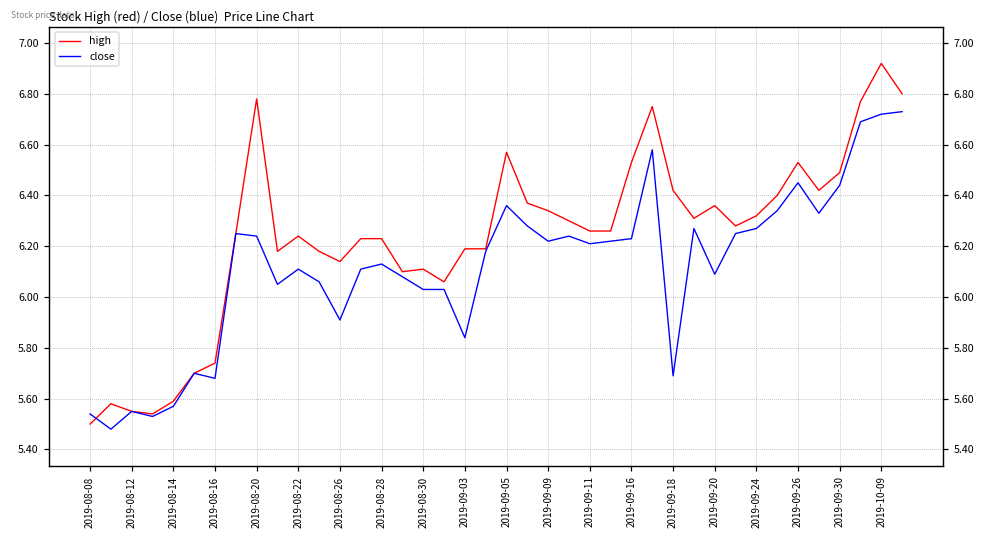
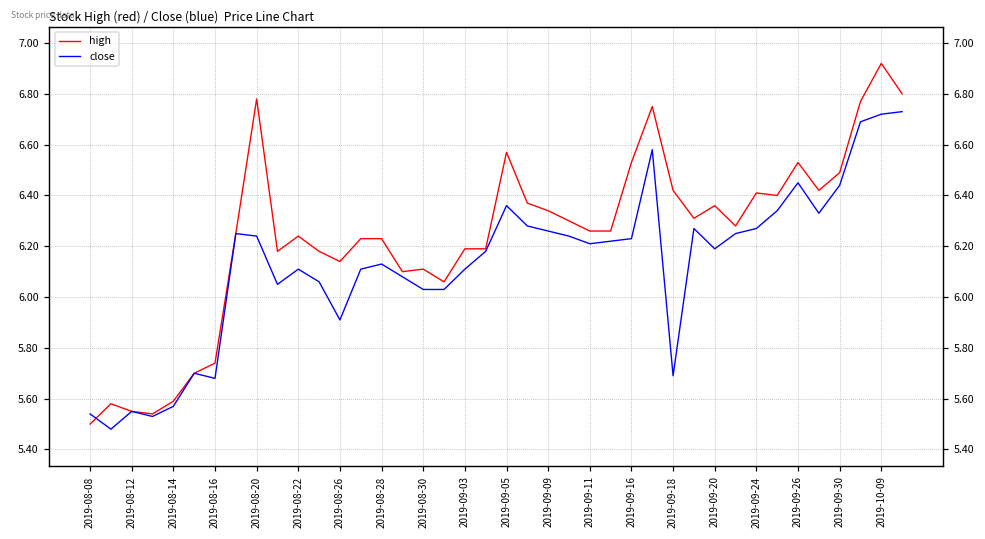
  {
    "high": {
      "2019-08-08": 5.50,
      "2019-08-14": 5.59,
      "2019-08-16": 5.74,
      "2019-08-20": 6.78,
      "2019-08-22": 6.24,
      "2019-08-26": 6.14,
      "2019-08-28": 6.23,
      "2019-08-30": 6.11,
      "2019-09-03": 6.19,
      "2019-09-05": 6.57,
      "2019-09-09": 6.34,
      "2019-09-11": 6.26,
      "2019-09-16": 6.53,
      "2019-09-18": 6.42,
      "2019-09-20": 6.36,
-     "2019-09-24": 6.32,
+     "2019-09-24": 6.41,
      "2019-09-26": 6.53,
      "2019-09-30": 6.49,
      "2019-10-09": 6.92
    },
    "close": {
      "2019-08-08": 5.54,
      "2019-08-14": 5.57,
      "2019-08-16": 5.68,
      "2019-08-20": 6.24,
      "2019-08-22": 6.11,
      "2019-08-26": 5.91,
      "2019-08-28": 6.13,
      "2019-08-30": 6.03,
-     "2019-09-03": 5.84,
+     "2019-09-03": 6.11,
      "2019-09-05": 6.36,
-     "2019-09-09": 6.22,
+     "2019-09-09": 6.26,
      "2019-09-11": 6.21,
      "2019-09-16": 6.23,
      "2019-09-18": 5.69,
-     "2019-09-20": 6.09,
+     "2019-09-20": 6.19,
      "2019-09-24": 6.27,
      "2019-09-26": 6.45,
      "2019-09-30": 6.44,
      "2019-10-09": 6.72
    }
  }
